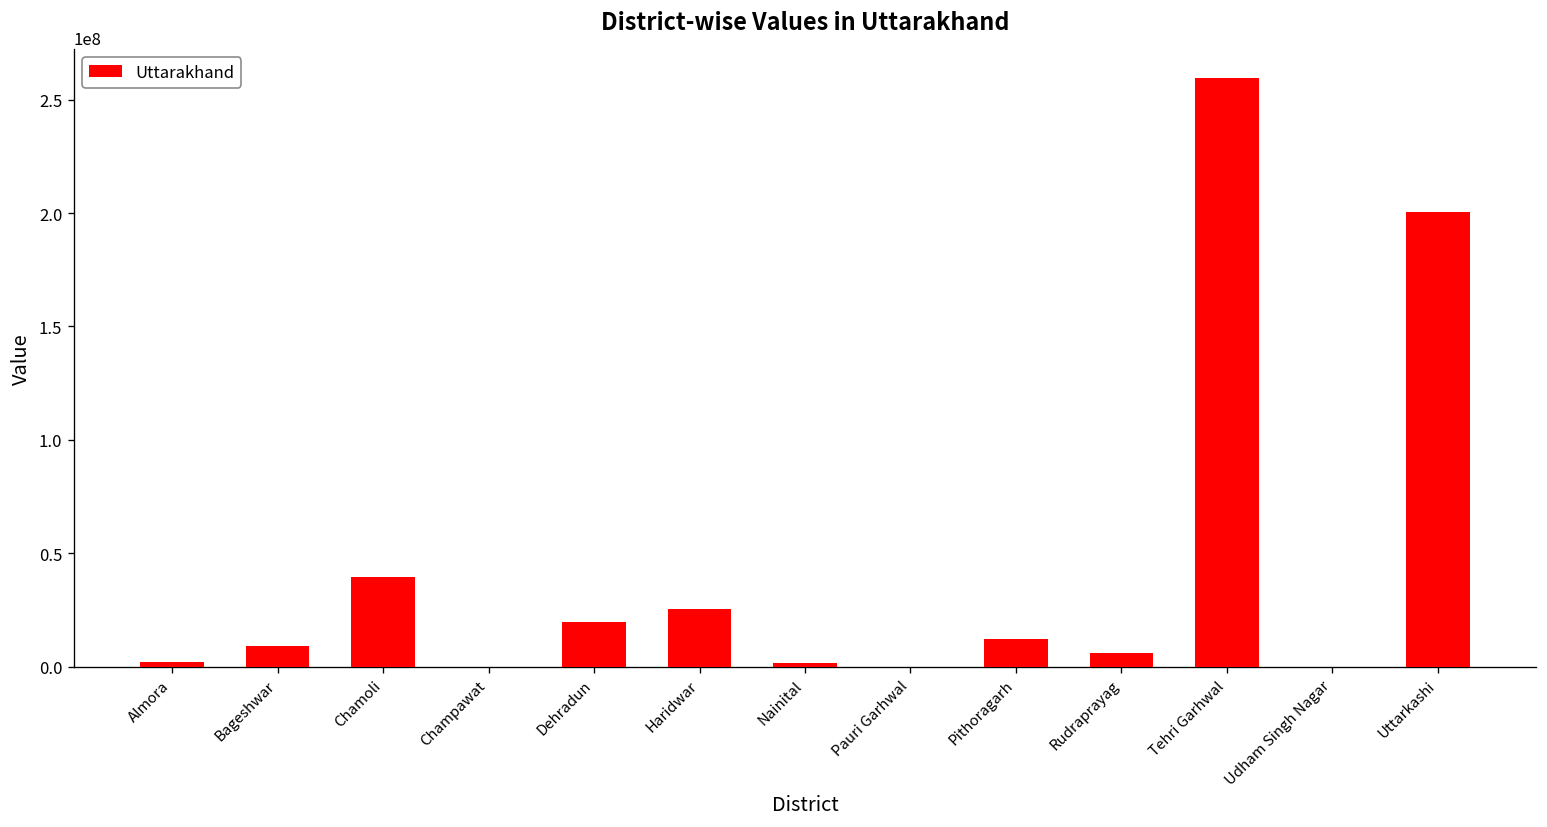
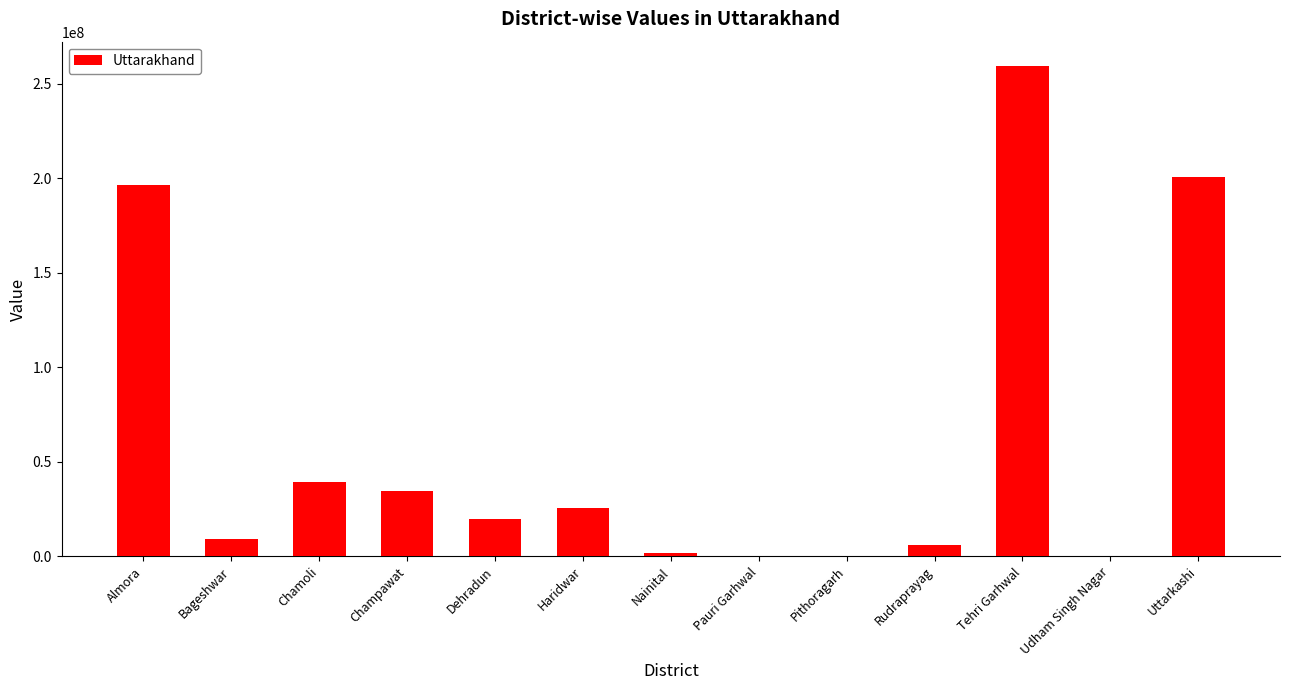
  {
-   "Almora": 2000000,
+   "Almora": 197000000,
    "Bageshwar": 9000000,
    "Chamoli": 39000000,
-   "Champawat": 0,
+   "Champawat": 35000000,
    "Dehradun": 20000000,
    "Haridwar": 26000000,
    "Nainital": 2000000,
    "Pauri Garhwal": 0,
-   "Pithoragarh": 12000000,
+   "Pithoragarh": 0,
    "Rudraprayag": 6000000,
    "Tehri Garhwal": 259000000,
    "Udham Singh Nagar": 0,
    "Uttarkashi": 200000000
  }
